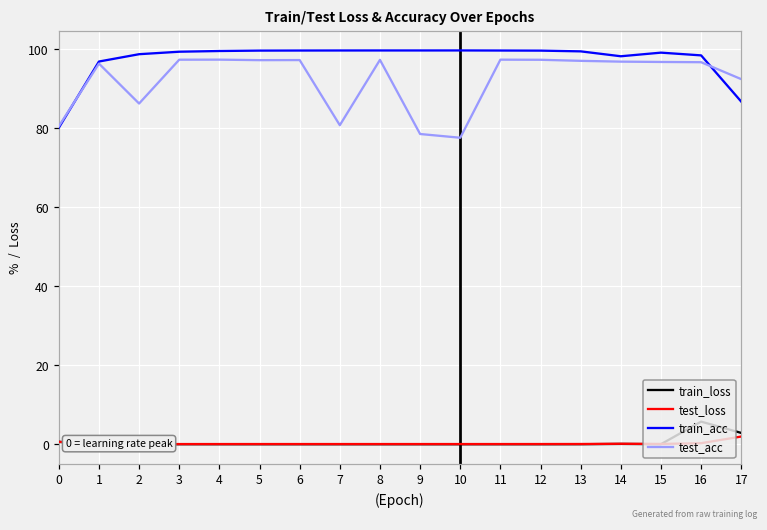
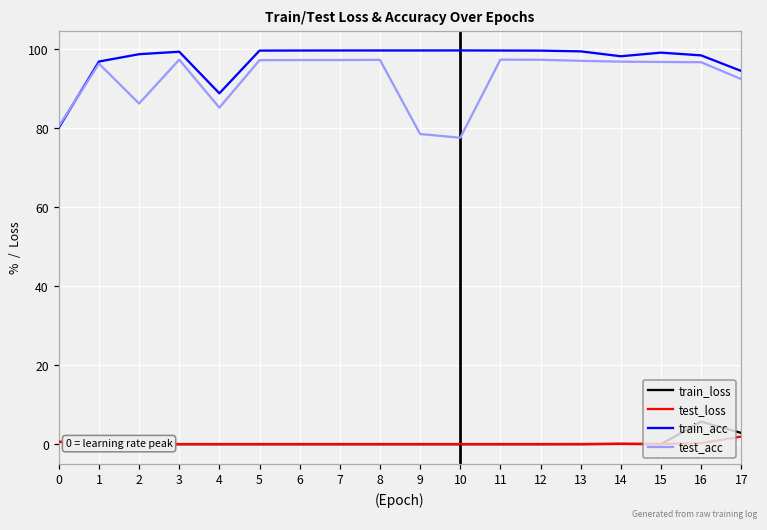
  {
    "train_loss": {
      "17": 3
    },
    "test_loss": {
      "17": 2
    },
    "train_acc": {
      "2": 99,
      "3": 99,
-     "4": 100,
+     "4": 89,
      "5": 100,
      "6": 100,
      "7": 100,
      "8": 100,
      "9": 100,
      "10": 100,
      "11": 100,
      "12": 100,
      "13": 99,
      "14": 98,
      "15": 99,
      "16": 98,
-     "17": 87
+     "17": 95
    },
    "test_acc": {
      "2": 86,
      "3": 97,
-     "4": 97,
+     "4": 85,
      "5": 97,
      "6": 97,
-     "7": 81,
+     "7": 97,
      "8": 97,
      "9": 79,
      "10": 78,
      "11": 97,
      "12": 97,
      "13": 97,
      "14": 97,
      "15": 97,
      "16": 97,
      "17": 92
    }
  }
